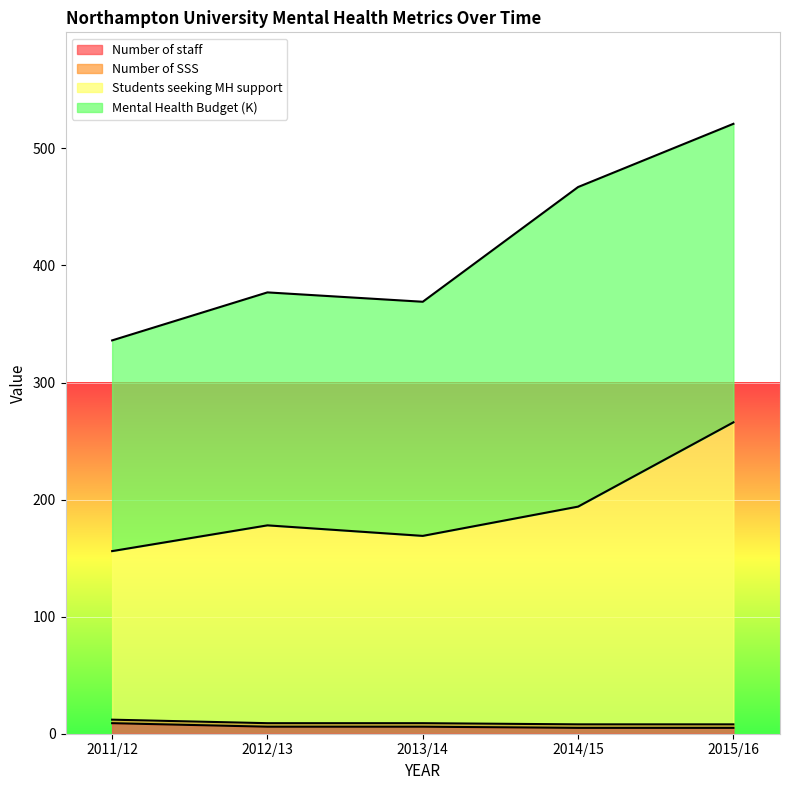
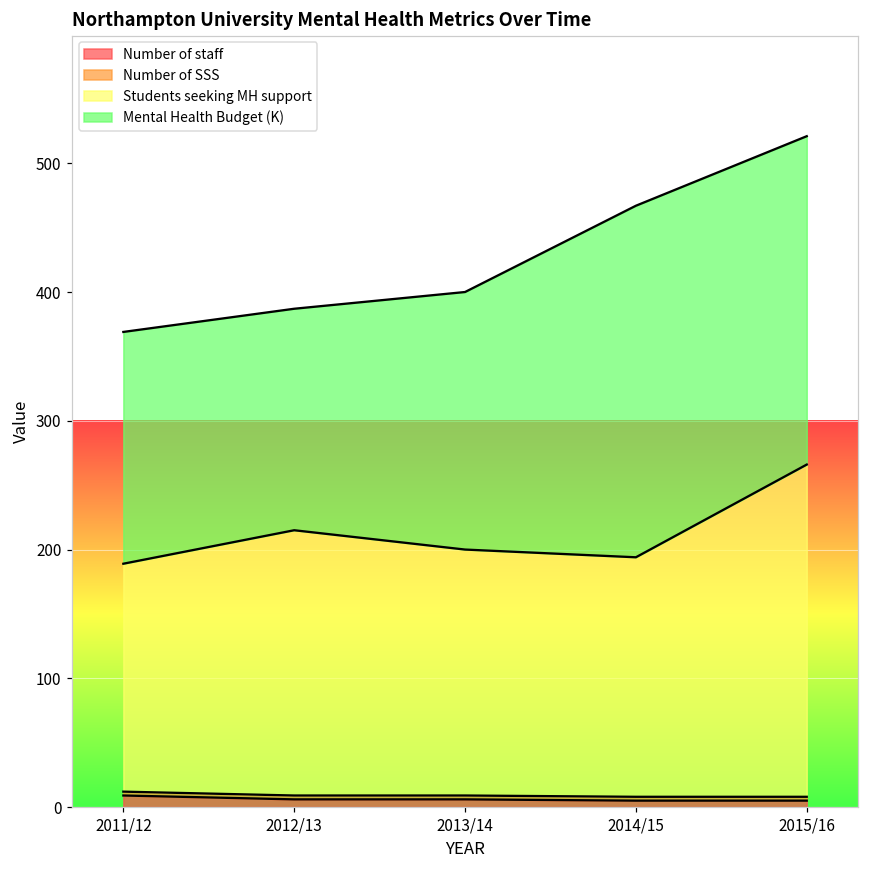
  {
    "Number of staff": {
      "2011/12": 9,
      "2012/13": 6,
      "2013/14": 6,
      "2014/15": 5,
      "2015/16": 5
    },
    "Number of SSS": {
      "2011/12": 3,
      "2012/13": 3,
      "2013/14": 3,
      "2014/15": 3,
      "2015/16": 3
    },
    "Students seeking MH support": {
-     "2011/12": 144,
-     "2012/13": 169,
-     "2013/14": 160,
+     "2011/12": 177,
+     "2012/13": 206,
+     "2013/14": 191,
      "2014/15": 186,
      "2015/16": 258
    },
    "Mental Health Budget (K)": {
      "2011/12": 180,
-     "2012/13": 199,
+     "2012/13": 172,
      "2013/14": 200,
      "2014/15": 273,
      "2015/16": 255
    }
  }
